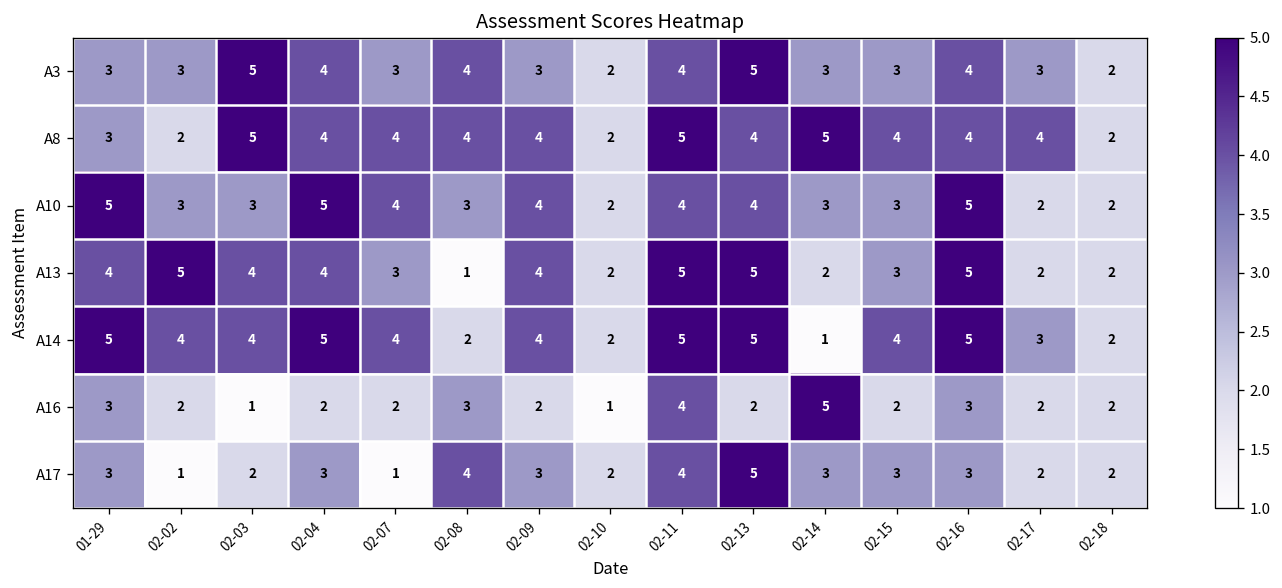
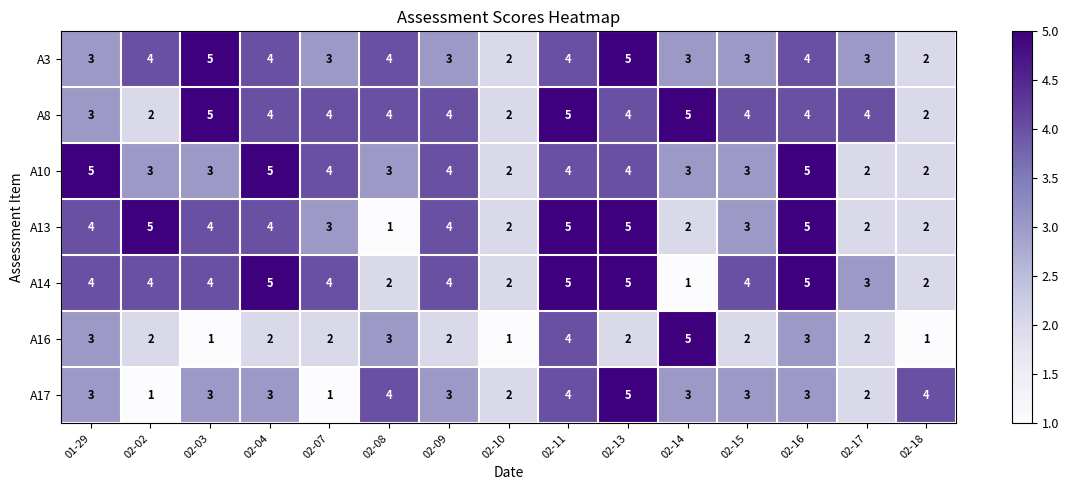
  {
    "A3": {
      "01-29": 3,
-     "02-02": 3,
+     "02-02": 4,
      "02-03": 5,
      "02-04": 4,
      "02-07": 3,
      "02-08": 4,
      "02-09": 3,
      "02-10": 2,
      "02-11": 4,
      "02-13": 5,
      "02-14": 3,
      "02-15": 3,
      "02-16": 4,
      "02-17": 3,
      "02-18": 2
    },
    "A8": {
      "01-29": 3,
      "02-02": 2,
      "02-03": 5,
      "02-04": 4,
      "02-07": 4,
      "02-08": 4,
      "02-09": 4,
      "02-10": 2,
      "02-11": 5,
      "02-13": 4,
      "02-14": 5,
      "02-15": 4,
      "02-16": 4,
      "02-17": 4,
      "02-18": 2
    },
    "A10": {
      "01-29": 5,
      "02-02": 3,
      "02-03": 3,
      "02-04": 5,
      "02-07": 4,
      "02-08": 3,
      "02-09": 4,
      "02-10": 2,
      "02-11": 4,
      "02-13": 4,
      "02-14": 3,
      "02-15": 3,
      "02-16": 5,
      "02-17": 2,
      "02-18": 2
    },
    "A13": {
      "01-29": 4,
      "02-02": 5,
      "02-03": 4,
      "02-04": 4,
      "02-07": 3,
      "02-08": 1,
      "02-09": 4,
      "02-10": 2,
      "02-11": 5,
      "02-13": 5,
      "02-14": 2,
      "02-15": 3,
      "02-16": 5,
      "02-17": 2,
      "02-18": 2
    },
    "A14": {
-     "01-29": 5,
+     "01-29": 4,
      "02-02": 4,
      "02-03": 4,
      "02-04": 5,
      "02-07": 4,
      "02-08": 2,
      "02-09": 4,
      "02-10": 2,
      "02-11": 5,
      "02-13": 5,
      "02-14": 1,
      "02-15": 4,
      "02-16": 5,
      "02-17": 3,
      "02-18": 2
    },
    "A16": {
      "01-29": 3,
      "02-02": 2,
      "02-03": 1,
      "02-04": 2,
      "02-07": 2,
      "02-08": 3,
      "02-09": 2,
      "02-10": 1,
      "02-11": 4,
      "02-13": 2,
      "02-14": 5,
      "02-15": 2,
      "02-16": 3,
      "02-17": 2,
-     "02-18": 2
+     "02-18": 1
    },
    "A17": {
      "01-29": 3,
      "02-02": 1,
-     "02-03": 2,
+     "02-03": 3,
      "02-04": 3,
      "02-07": 1,
      "02-08": 4,
      "02-09": 3,
      "02-10": 2,
      "02-11": 4,
      "02-13": 5,
      "02-14": 3,
      "02-15": 3,
      "02-16": 3,
      "02-17": 2,
-     "02-18": 2
+     "02-18": 4
    }
  }
